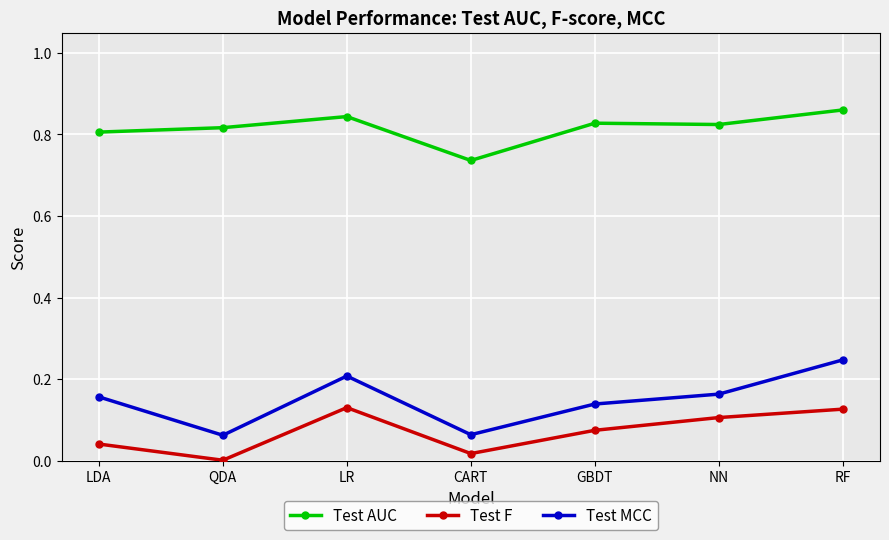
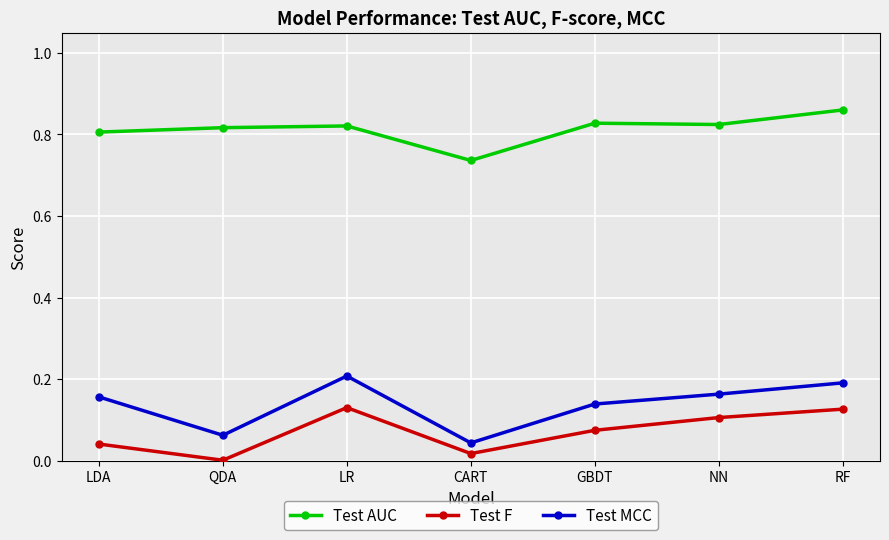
  {
    "Test AUC": {
      "LDA": 0.81,
      "QDA": 0.82,
-     "LR": 0.84,
+     "LR": 0.82,
      "CART": 0.74,
      "GBDT": 0.83,
      "NN": 0.82,
      "RF": 0.86
    },
    "Test F": {
      "LDA": 0.04,
      "QDA": 0.00,
      "LR": 0.13,
      "CART": 0.02,
      "GBDT": 0.07,
      "NN": 0.11,
      "RF": 0.13
    },
    "Test MCC": {
      "LDA": 0.16,
      "QDA": 0.06,
      "LR": 0.21,
-     "CART": 0.06,
+     "CART": 0.04,
      "GBDT": 0.14,
      "NN": 0.16,
-     "RF": 0.25
+     "RF": 0.19
    }
  }
